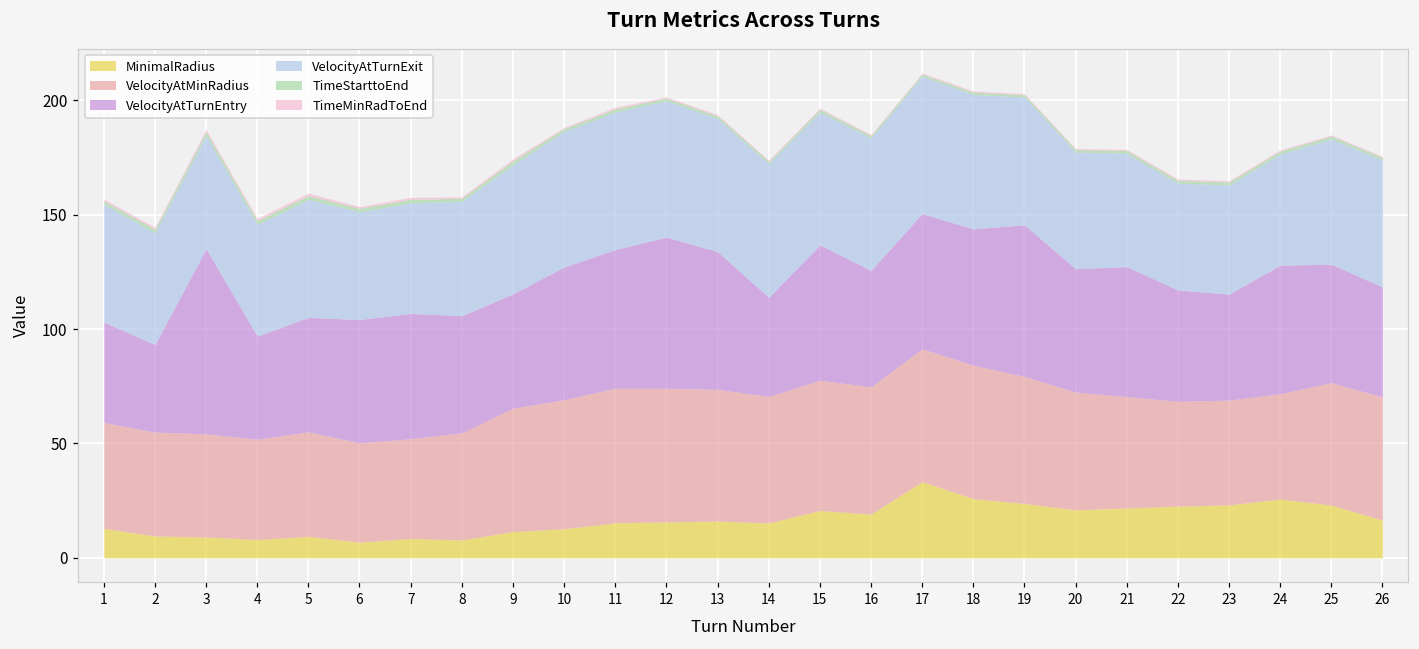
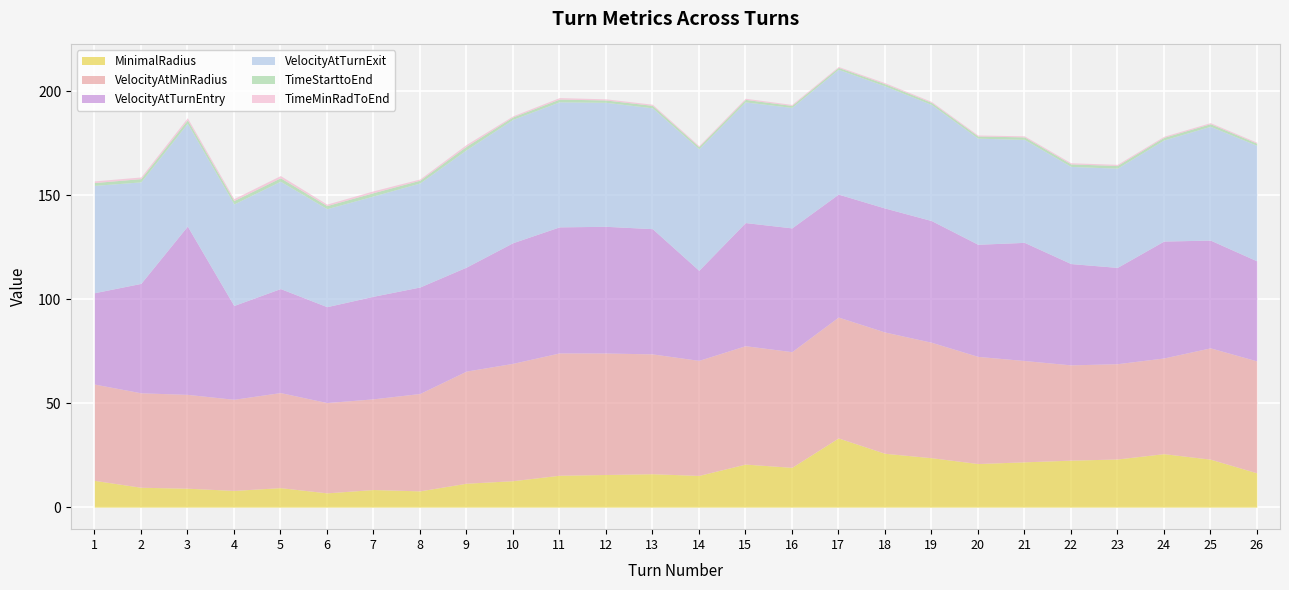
  {
    "MinimalRadius": {
      "1": 13,
      "2": 10,
      "3": 9,
      "4": 8,
      "5": 9,
      "6": 7,
      "7": 8,
      "8": 8,
      "9": 11,
      "10": 13,
      "11": 15,
      "12": 16,
      "13": 16,
      "14": 15,
      "15": 21,
      "16": 19,
      "17": 33,
      "18": 26,
      "19": 24,
      "20": 21,
      "21": 22,
      "22": 23,
      "23": 23,
      "24": 26,
      "25": 23,
      "26": 16
    },
    "VelocityAtTurnEntry": {
      "1": 44,
-     "2": 38,
+     "2": 53,
      "3": 81,
      "4": 45,
      "5": 50,
-     "6": 54,
-     "7": 55,
+     "6": 46,
+     "7": 49,
      "8": 51,
      "9": 50,
      "10": 58,
      "11": 61,
-     "12": 66,
+     "12": 61,
      "13": 60,
      "14": 43,
      "15": 59,
-     "16": 51,
+     "16": 60,
      "17": 59,
      "18": 60,
-     "19": 66,
+     "19": 58,
      "20": 54,
      "21": 57,
      "22": 49,
      "23": 46,
      "24": 56,
      "25": 52,
      "26": 48
    },
    "VelocityAtTurnExit": {
      "1": 52,
      "2": 49,
      "3": 49,
      "4": 49,
      "5": 52,
      "6": 47,
      "7": 48,
      "8": 50,
      "9": 56,
      "11": 60,
      "23": 48,
      "24": 49,
      "25": 55
    }
  }
